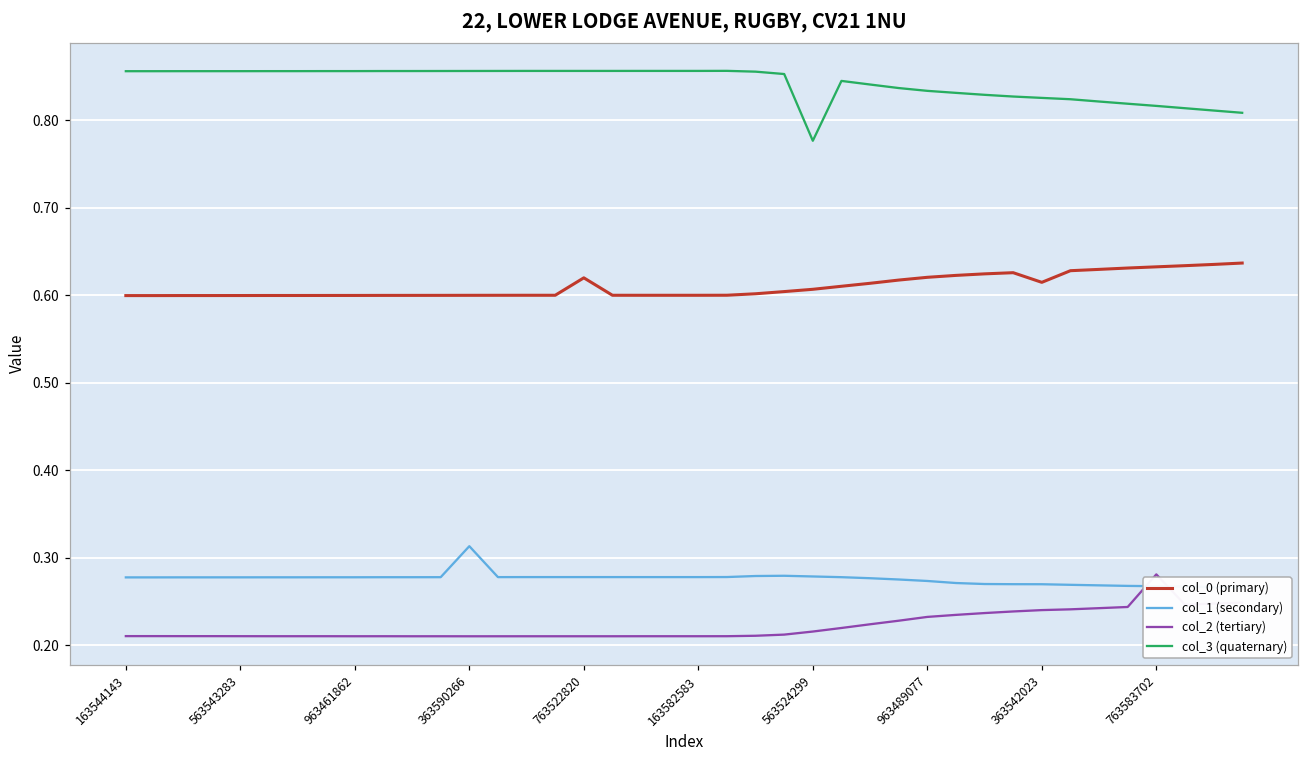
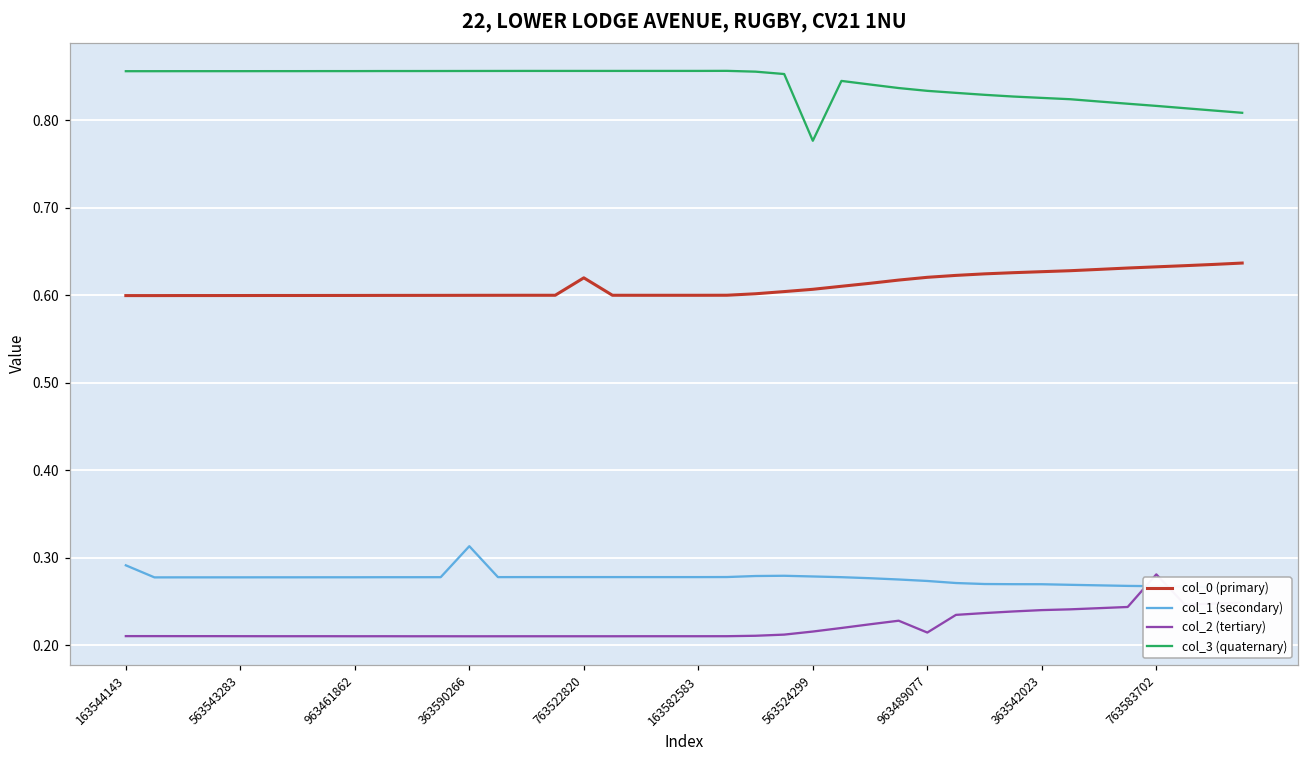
  {
    "col_0 (primary)": {
      "163544143": 0.60,
      "563543283": 0.60,
      "963461862": 0.60,
      "363590266": 0.60,
      "763522820": 0.62,
      "163582583": 0.60,
      "563524299": 0.61,
      "963489077": 0.62,
-     "363542023": 0.62,
+     "363542023": 0.63,
      "763583702": 0.63
    },
    "col_1 (secondary)": {
-     "163544143": 0.28,
+     "163544143": 0.29,
      "563543283": 0.28,
      "963461862": 0.28,
      "363590266": 0.31,
      "763522820": 0.28,
      "163582583": 0.28,
      "563524299": 0.28,
      "963489077": 0.27,
      "363542023": 0.27
    },
    "col_2 (tertiary)": {
      "163544143": 0.21,
      "563543283": 0.21,
      "963461862": 0.21,
      "363590266": 0.21,
      "763522820": 0.21,
      "163582583": 0.21,
      "563524299": 0.22,
-     "963489077": 0.23,
+     "963489077": 0.21,
      "363542023": 0.24,
      "763583702": 0.28
    },
    "col_3 (quaternary)": {
      "163544143": 0.86,
      "563543283": 0.86,
      "963461862": 0.86,
      "363590266": 0.86,
      "763522820": 0.86,
      "163582583": 0.86,
      "563524299": 0.78,
      "963489077": 0.83,
      "363542023": 0.83,
      "763583702": 0.82
    }
  }
